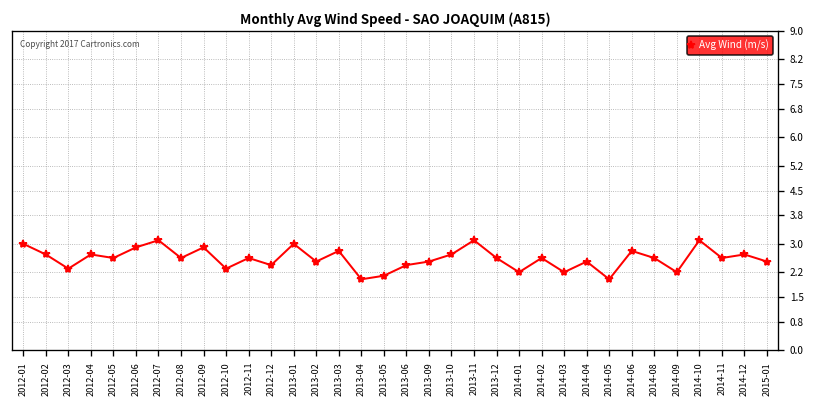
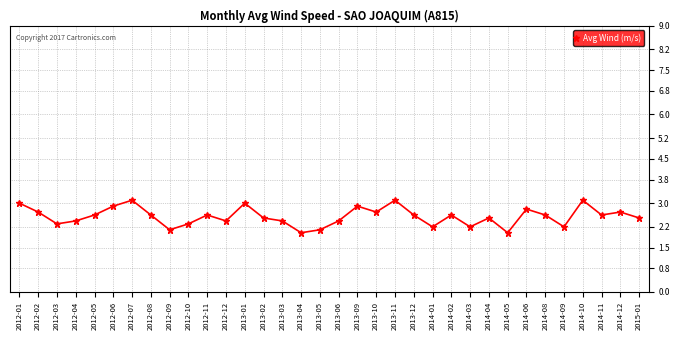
  {
    "2012-01": 3.0,
    "2012-02": 2.7,
    "2012-03": 2.3,
-   "2012-04": 2.7,
+   "2012-04": 2.4,
    "2012-05": 2.6,
    "2012-06": 2.9,
    "2012-07": 3.1,
    "2012-08": 2.6,
-   "2012-09": 2.9,
+   "2012-09": 2.1,
    "2012-10": 2.3,
    "2012-11": 2.6,
    "2012-12": 2.4,
    "2013-01": 3.0,
    "2013-02": 2.5,
-   "2013-03": 2.8,
+   "2013-03": 2.4,
    "2013-04": 2.0,
    "2013-05": 2.1,
    "2013-06": 2.4,
-   "2013-09": 2.5,
+   "2013-09": 2.9,
    "2013-10": 2.7,
    "2013-11": 3.1,
    "2013-12": 2.6,
    "2014-01": 2.2,
    "2014-02": 2.6,
    "2014-03": 2.2,
    "2014-04": 2.5,
    "2014-05": 2.0,
    "2014-06": 2.8,
    "2014-08": 2.6,
    "2014-09": 2.2,
    "2014-10": 3.1,
    "2014-11": 2.6,
    "2014-12": 2.7,
    "2015-01": 2.5
  }
